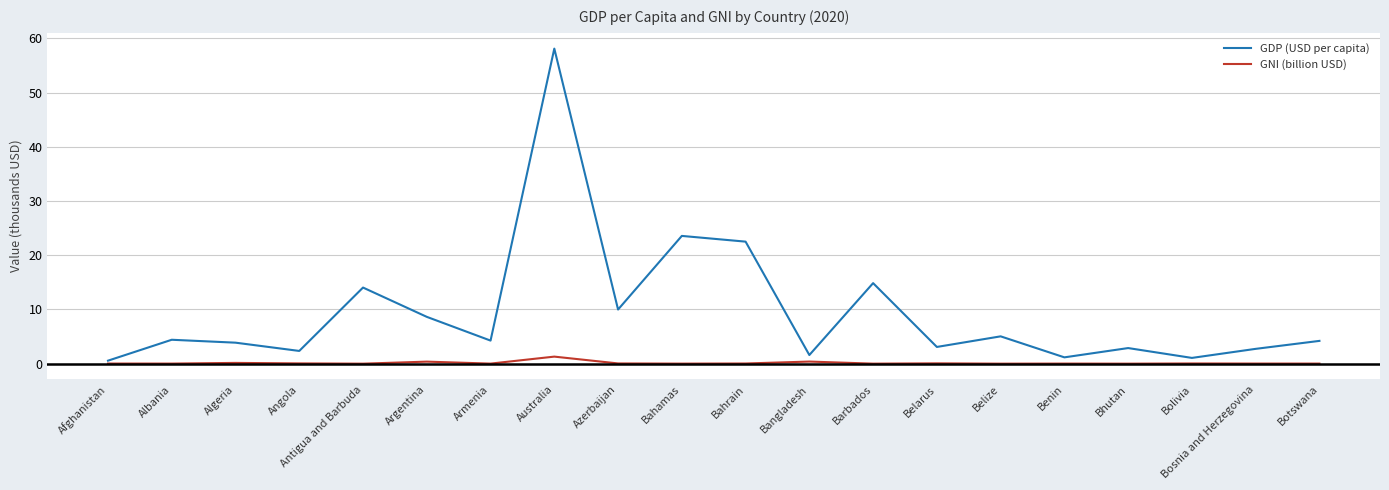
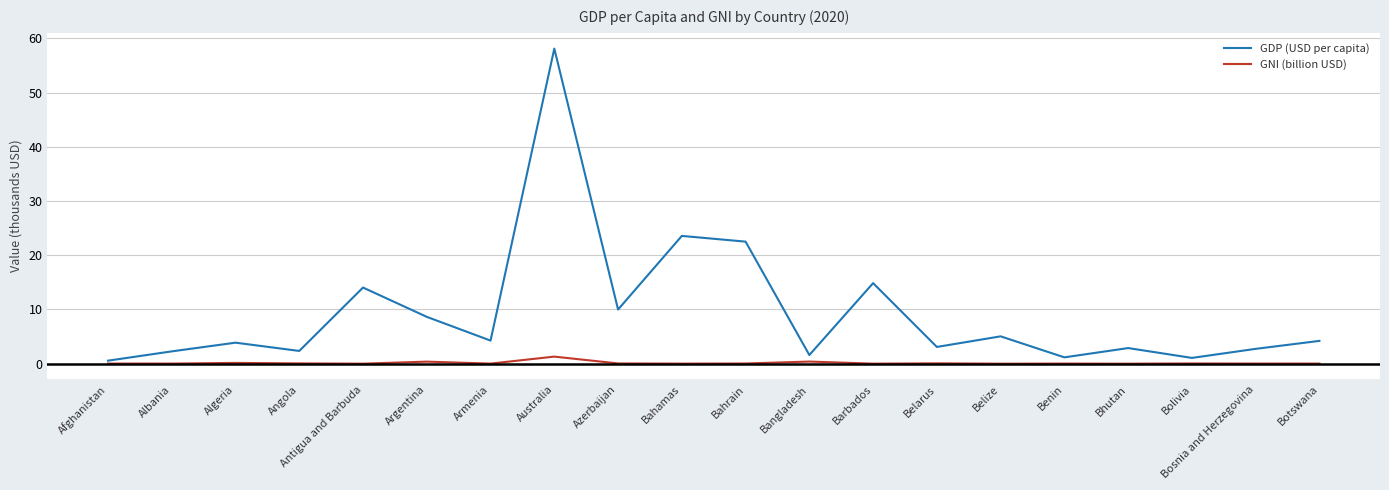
  {
    "GDP (USD per capita)": {
      "Afghanistan": 1,
-     "Albania": 4,
+     "Albania": 2,
      "Algeria": 4,
      "Angola": 2,
      "Antigua and Barbuda": 14,
      "Argentina": 9,
      "Armenia": 4,
      "Australia": 58,
      "Azerbaijan": 10,
      "Bahamas": 24,
      "Bahrain": 23,
      "Bangladesh": 2,
      "Barbados": 15,
      "Belarus": 3,
      "Belize": 5,
      "Benin": 1,
      "Bhutan": 3,
      "Bolivia": 1,
      "Bosnia and Herzegovina": 3,
      "Botswana": 4
    },
    "GNI (billion USD)": {
      "Afghanistan": 0,
      "Albania": 0,
      "Algeria": 0,
      "Angola": 0,
      "Antigua and Barbuda": 0,
      "Argentina": 0,
      "Armenia": 0,
      "Australia": 1,
      "Azerbaijan": 0,
      "Bahamas": 0,
      "Bahrain": 0,
      "Bangladesh": 0,
      "Barbados": 0,
      "Belarus": 0,
      "Belize": 0,
      "Benin": 0,
      "Bhutan": 0,
      "Bolivia": 0,
      "Bosnia and Herzegovina": 0,
      "Botswana": 0
    }
  }
